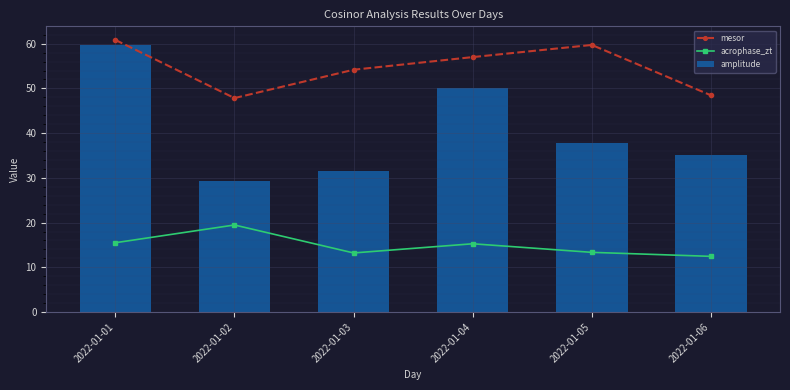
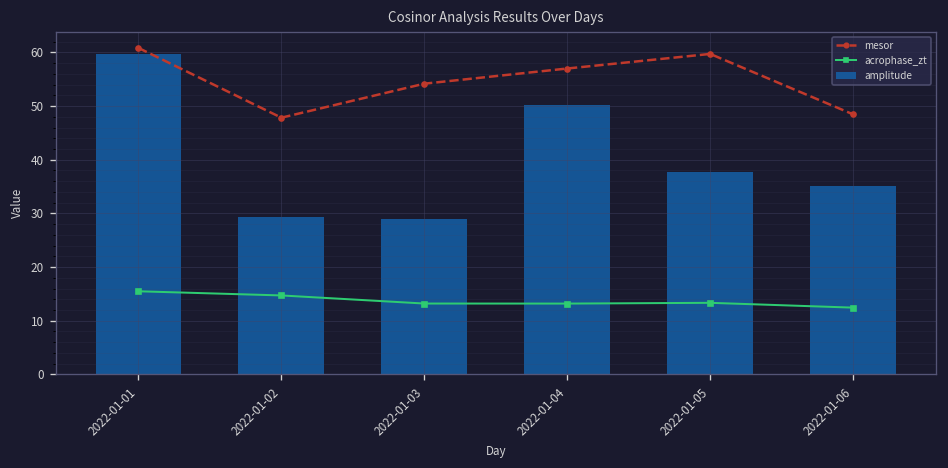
  {
    "amplitude": {
      "2022-01-01": 60,
      "2022-01-02": 29,
-     "2022-01-03": 32,
+     "2022-01-03": 29,
      "2022-01-04": 50,
      "2022-01-05": 38,
      "2022-01-06": 35
    },
    "mesor": {
      "2022-01-01": 61,
      "2022-01-02": 48,
      "2022-01-03": 54,
      "2022-01-04": 57,
      "2022-01-05": 60,
      "2022-01-06": 48
    },
    "acrophase_zt": {
      "2022-01-01": 15,
-     "2022-01-02": 19,
+     "2022-01-02": 15,
      "2022-01-03": 13,
-     "2022-01-04": 15,
+     "2022-01-04": 13,
      "2022-01-05": 13,
      "2022-01-06": 12
    }
  }
